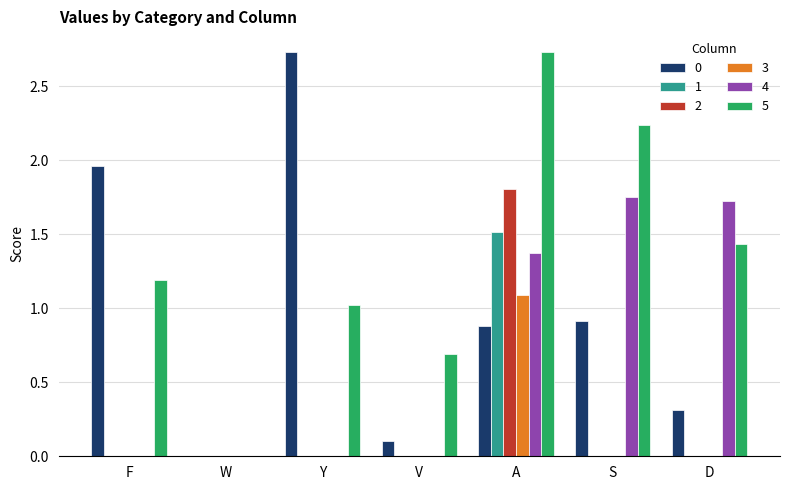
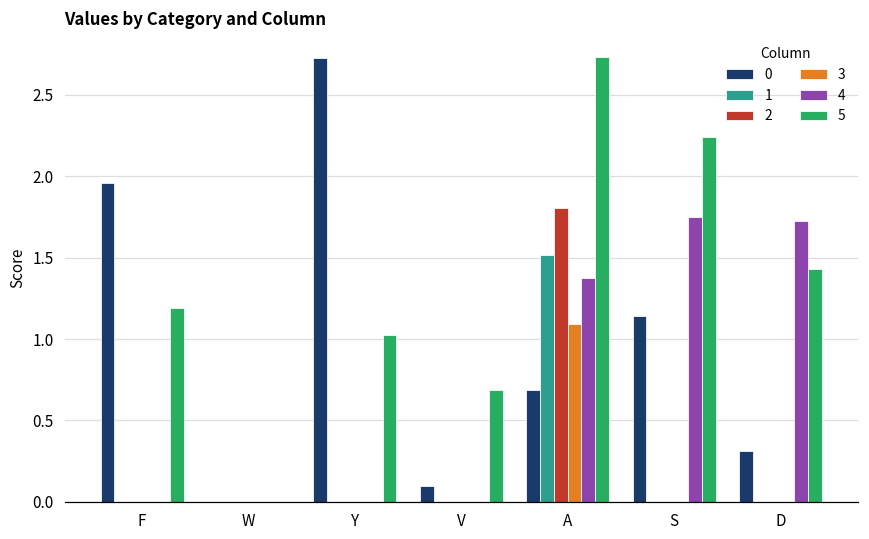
  {
    "0": {
      "F": 1.96,
      "W": 0.00,
      "Y": 2.73,
      "V": 0.10,
-     "A": 0.88,
-     "S": 0.91,
+     "A": 0.69,
+     "S": 1.14,
      "D": 0.31
    },
    "2": {
      "F": 0.00,
      "W": 0.00,
      "Y": 0.00,
      "V": 0.00,
      "A": 1.80,
      "S": 0.00,
      "D": 0.00
    },
    "3": {
      "F": 0.00,
      "W": 0.00,
      "Y": 0.00,
      "V": 0.00,
      "A": 1.09,
      "S": 0.00,
      "D": 0.00
    },
    "4": {
      "F": 0.00,
      "W": 0.00,
      "Y": 0.00,
      "V": 0.00,
      "A": 1.37,
      "S": 1.75,
      "D": 1.73
    }
  }
